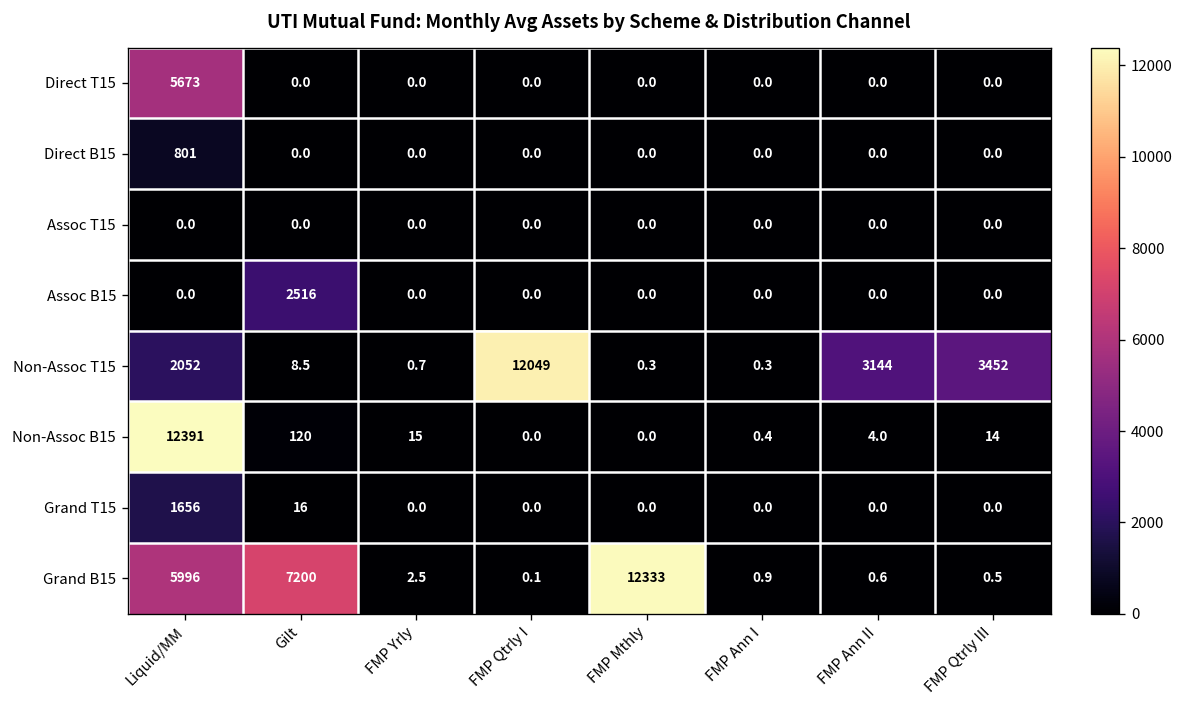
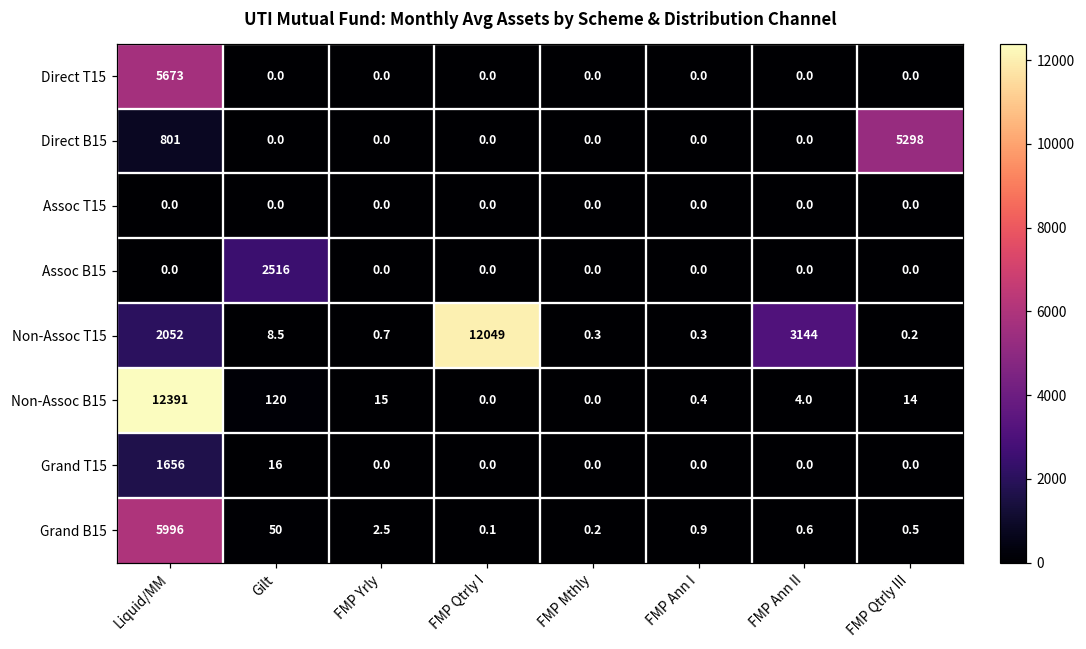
  {
    "Direct T15": {
      "Liquid/MM": 5673,
      "Gilt": 0.0,
      "FMP Yrly": 0.0,
      "FMP Qtrly I": 0.0,
      "FMP Mthly": 0.0,
      "FMP Ann I": 0.0,
      "FMP Ann II": 0.0,
      "FMP Qtrly III": 0.0
    },
    "Direct B15": {
      "Liquid/MM": 801,
      "Gilt": 0.0,
      "FMP Yrly": 0.0,
      "FMP Qtrly I": 0.0,
      "FMP Mthly": 0.0,
      "FMP Ann I": 0.0,
      "FMP Ann II": 0.0,
-     "FMP Qtrly III": 0.0
+     "FMP Qtrly III": 5298
    },
    "Assoc T15": {
      "Liquid/MM": 0.0,
      "Gilt": 0.0,
      "FMP Yrly": 0.0,
      "FMP Qtrly I": 0.0,
      "FMP Mthly": 0.0,
      "FMP Ann I": 0.0,
      "FMP Ann II": 0.0,
      "FMP Qtrly III": 0.0
    },
    "Assoc B15": {
      "Liquid/MM": 0.0,
      "Gilt": 2516,
      "FMP Yrly": 0.0,
      "FMP Qtrly I": 0.0,
      "FMP Mthly": 0.0,
      "FMP Ann I": 0.0,
      "FMP Ann II": 0.0,
      "FMP Qtrly III": 0.0
    },
    "Non-Assoc T15": {
      "Liquid/MM": 2052,
      "Gilt": 8.5,
      "FMP Yrly": 0.7,
      "FMP Qtrly I": 12049,
      "FMP Mthly": 0.3,
      "FMP Ann I": 0.3,
      "FMP Ann II": 3144,
-     "FMP Qtrly III": 3452
+     "FMP Qtrly III": 0.2
    },
    "Non-Assoc B15": {
      "Liquid/MM": 12391,
      "Gilt": 120,
      "FMP Yrly": 15,
      "FMP Qtrly I": 0.0,
      "FMP Mthly": 0.0,
      "FMP Ann I": 0.4,
      "FMP Ann II": 4.0,
      "FMP Qtrly III": 14
    },
    "Grand T15": {
      "Liquid/MM": 1656,
      "Gilt": 16,
      "FMP Yrly": 0.0,
      "FMP Qtrly I": 0.0,
      "FMP Mthly": 0.0,
      "FMP Ann I": 0.0,
      "FMP Ann II": 0.0,
      "FMP Qtrly III": 0.0
    },
    "Grand B15": {
      "Liquid/MM": 5996,
-     "Gilt": 7200,
+     "Gilt": 50,
      "FMP Yrly": 2.5,
      "FMP Qtrly I": 0.1,
-     "FMP Mthly": 12333,
+     "FMP Mthly": 0.2,
      "FMP Ann I": 0.9,
      "FMP Ann II": 0.6,
      "FMP Qtrly III": 0.5
    }
  }
